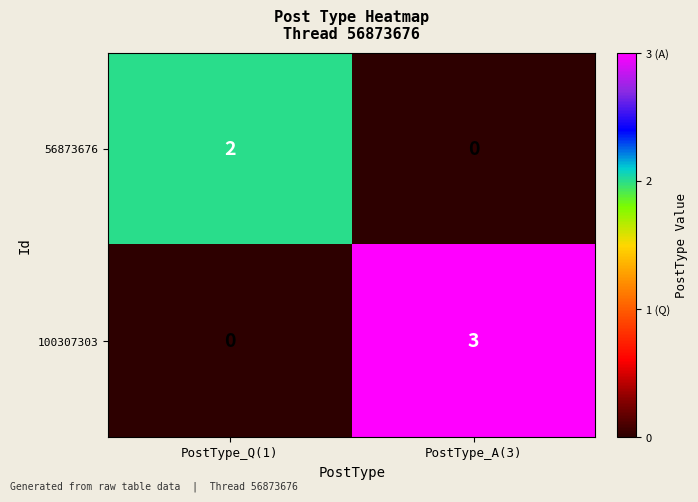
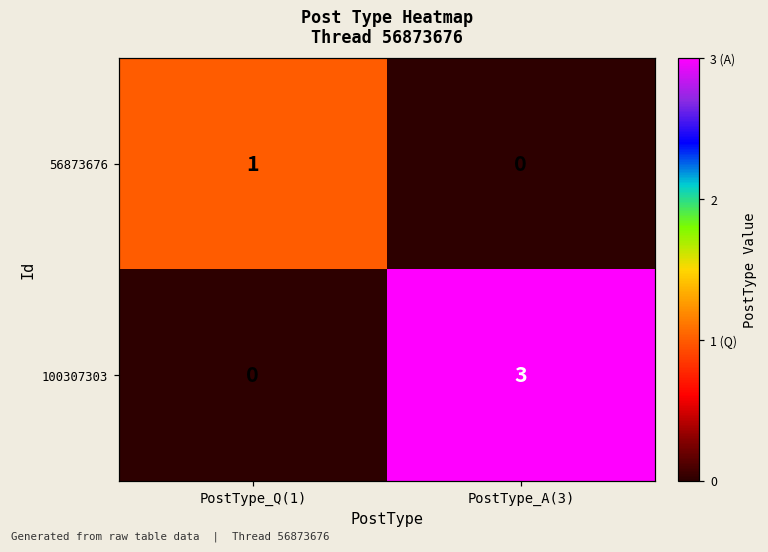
  {
    "56873676": {
-     "PostType_Q(1)": 2
+     "PostType_Q(1)": 1
    },
    "100307303": {
      "PostType_A(3)": 3
    }
  }
